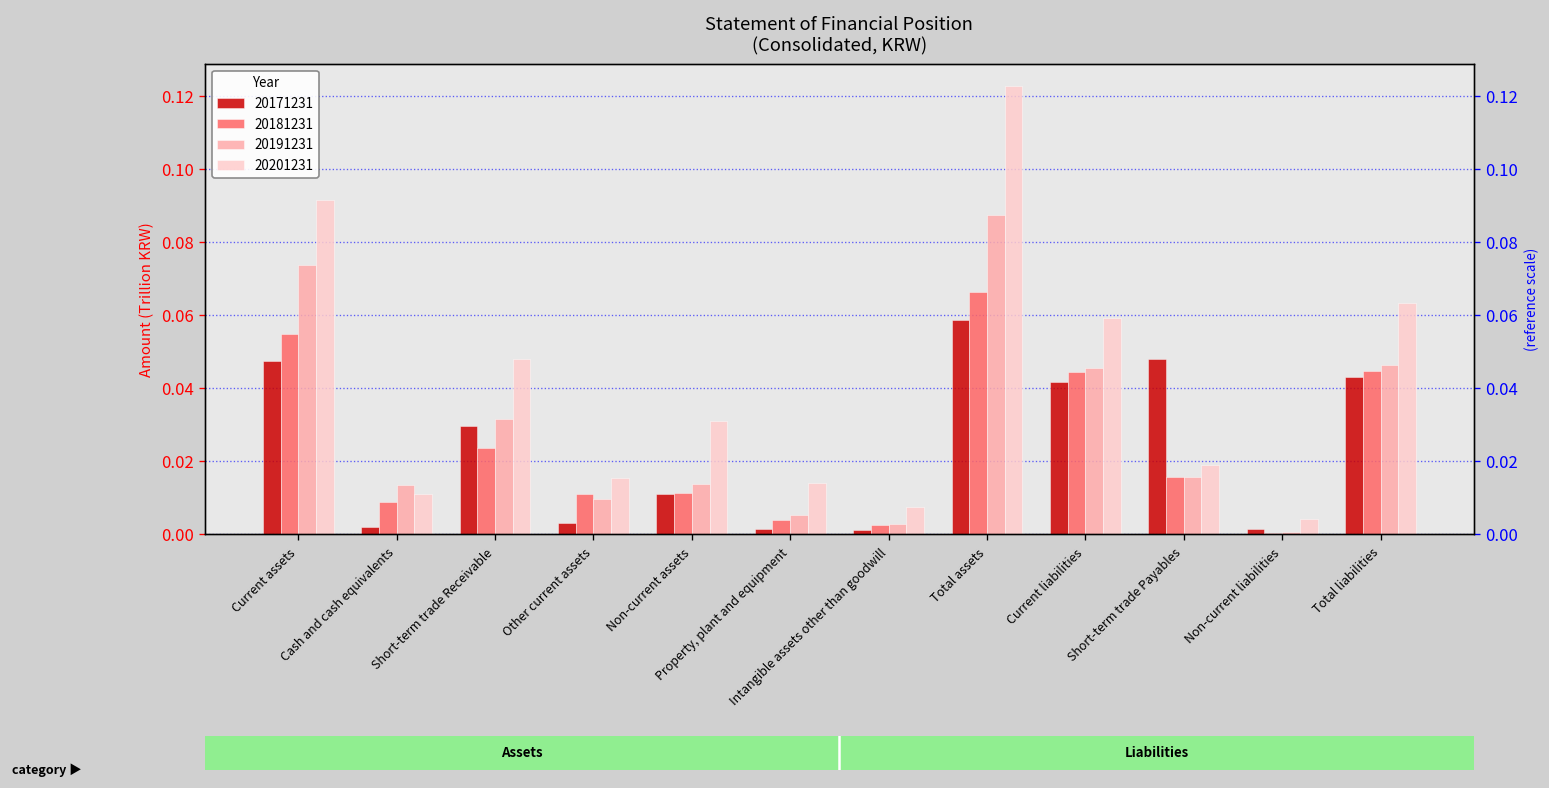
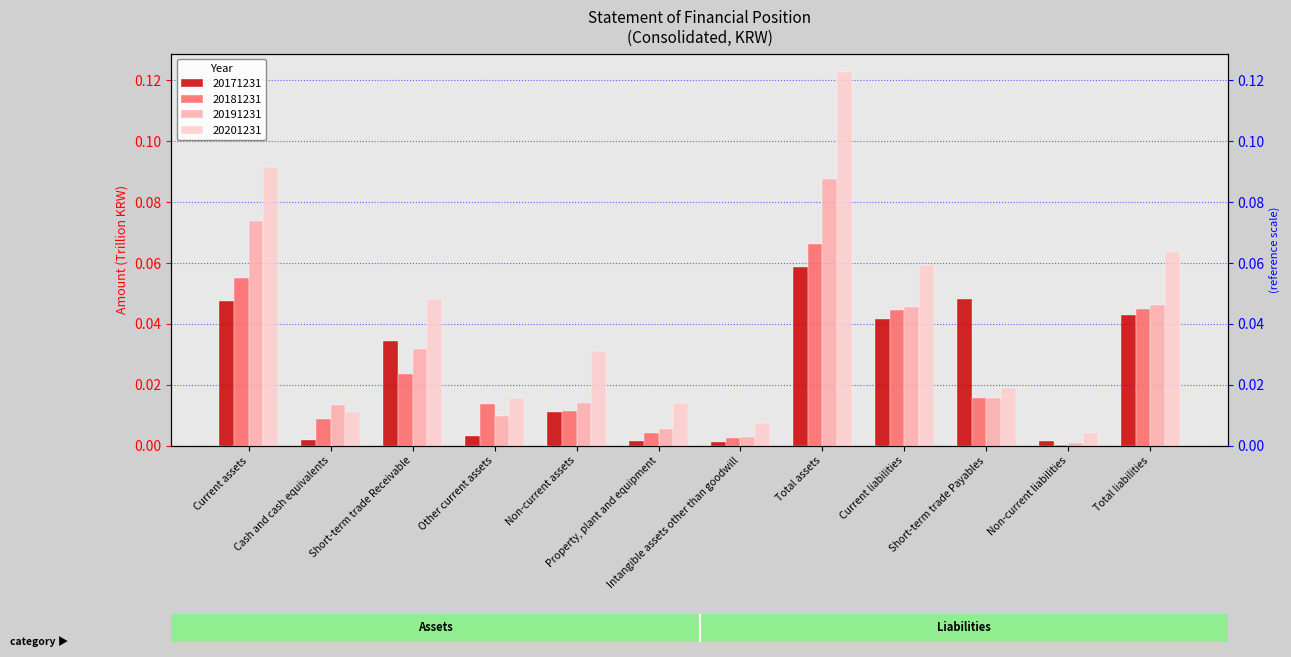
  {
    "20171231": {
      "Current assets": 0.048,
      "Cash and cash equivalents": 0.002,
-     "Short-term trade Receivable": 0.030,
+     "Short-term trade Receivable": 0.034,
      "Other current assets": 0.003,
      "Non-current assets": 0.011,
      "Property, plant and equipment": 0.002,
      "Intangible assets other than goodwill": 0.001,
      "Total assets": 0.059,
      "Current liabilities": 0.042,
      "Short-term trade Payables": 0.048,
      "Non-current liabilities": 0.001,
      "Total liabilities": 0.043
    },
    "20181231": {
      "Current assets": 0.055,
      "Cash and cash equivalents": 0.009,
      "Short-term trade Receivable": 0.024,
-     "Other current assets": 0.011,
+     "Other current assets": 0.014,
      "Non-current assets": 0.011,
      "Property, plant and equipment": 0.004,
      "Intangible assets other than goodwill": 0.003,
      "Total assets": 0.066,
      "Current liabilities": 0.044,
      "Short-term trade Payables": 0.016,
      "Total liabilities": 0.045
    }
  }
